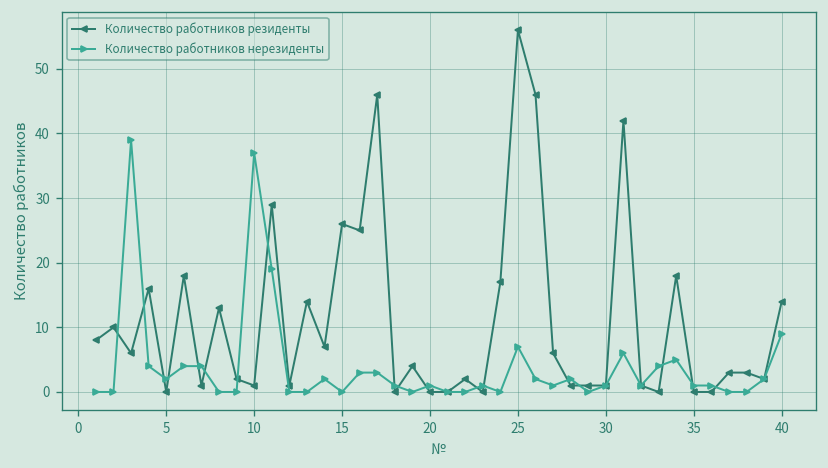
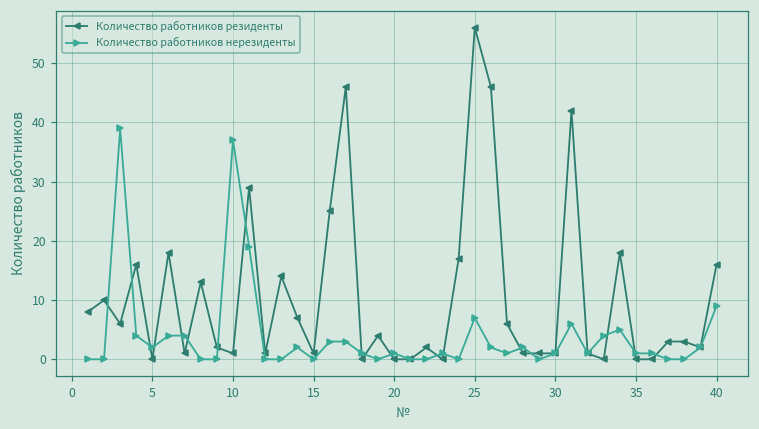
  {
    "Количество работников резиденты": {
      "5": 0,
      "10": 1,
-     "15": 26,
+     "15": 1,
      "20": 0,
      "25": 56,
      "35": 0,
-     "40": 14
+     "40": 16
    },
    "Количество работников нерезиденты": {
      "5": 2,
      "10": 37,
      "15": 0,
      "20": 1,
      "25": 7,
      "35": 1,
      "40": 9
    }
  }
